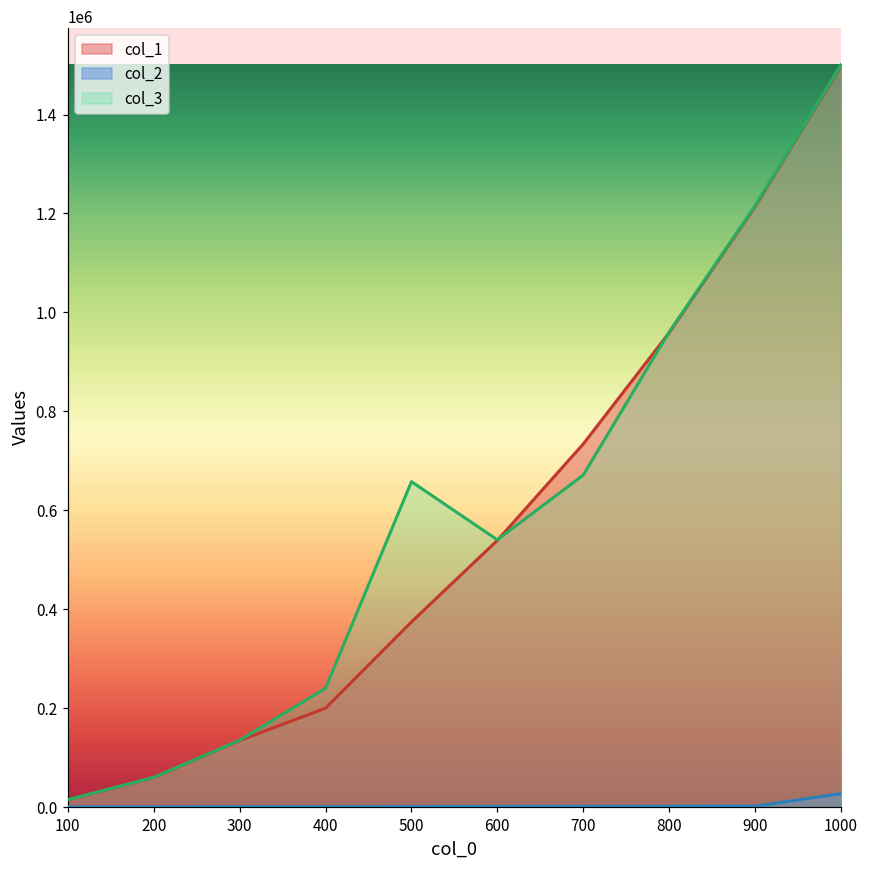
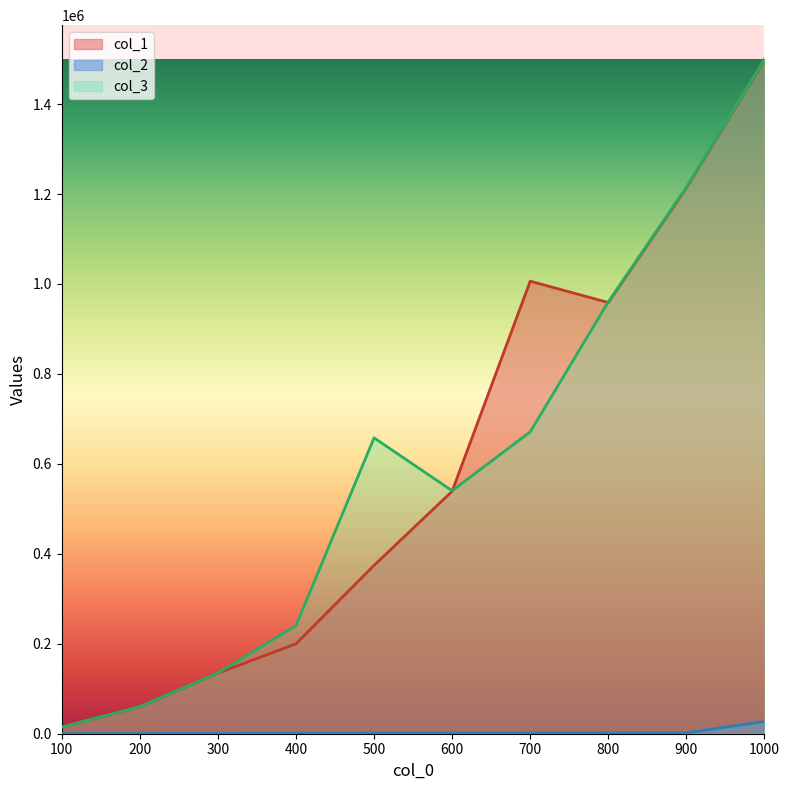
  {
    "col_1": {
      "400": 200000,
      "500": 370000,
-     "700": 730000
+     "700": 1010000
    },
    "col_2": {
      "100": 0,
      "200": 0,
      "300": 0,
      "400": 0,
      "500": 0,
      "600": 0,
      "700": 0,
      "800": 0,
      "900": 0,
      "1000": 30000
    },
    "col_3": {
      "400": 240000,
      "500": 660000,
      "700": 670000
    }
  }
